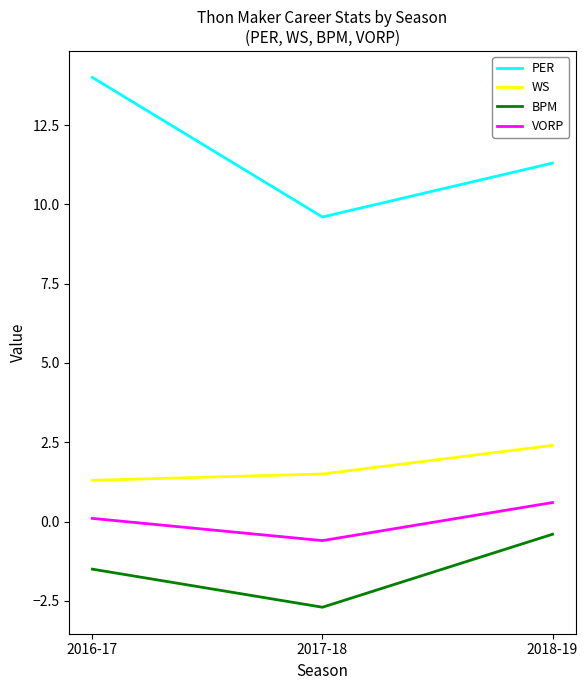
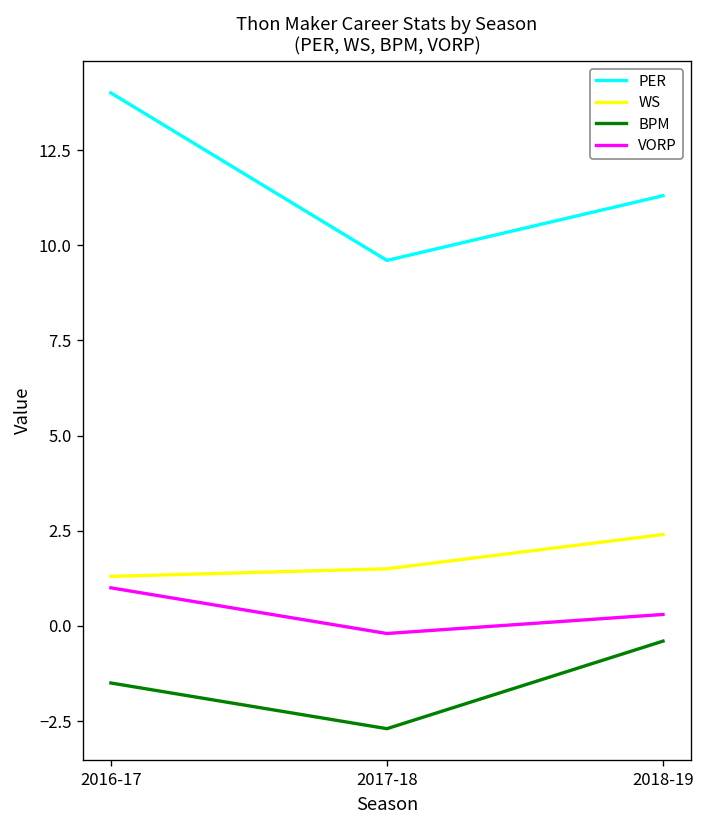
  {
    "PER": {
      "2016-17": 14.0,
      "2017-18": 9.6,
      "2018-19": 11.3
    },
    "WS": {
      "2016-17": 1.3,
      "2017-18": 1.5,
      "2018-19": 2.4
    },
    "BPM": {
      "2016-17": -1.5,
      "2017-18": -2.7,
      "2018-19": -0.4
    },
    "VORP": {
-     "2016-17": 0.1,
-     "2017-18": -0.6,
-     "2018-19": 0.6
+     "2016-17": 1.0,
+     "2017-18": -0.2,
+     "2018-19": 0.3
    }
  }
